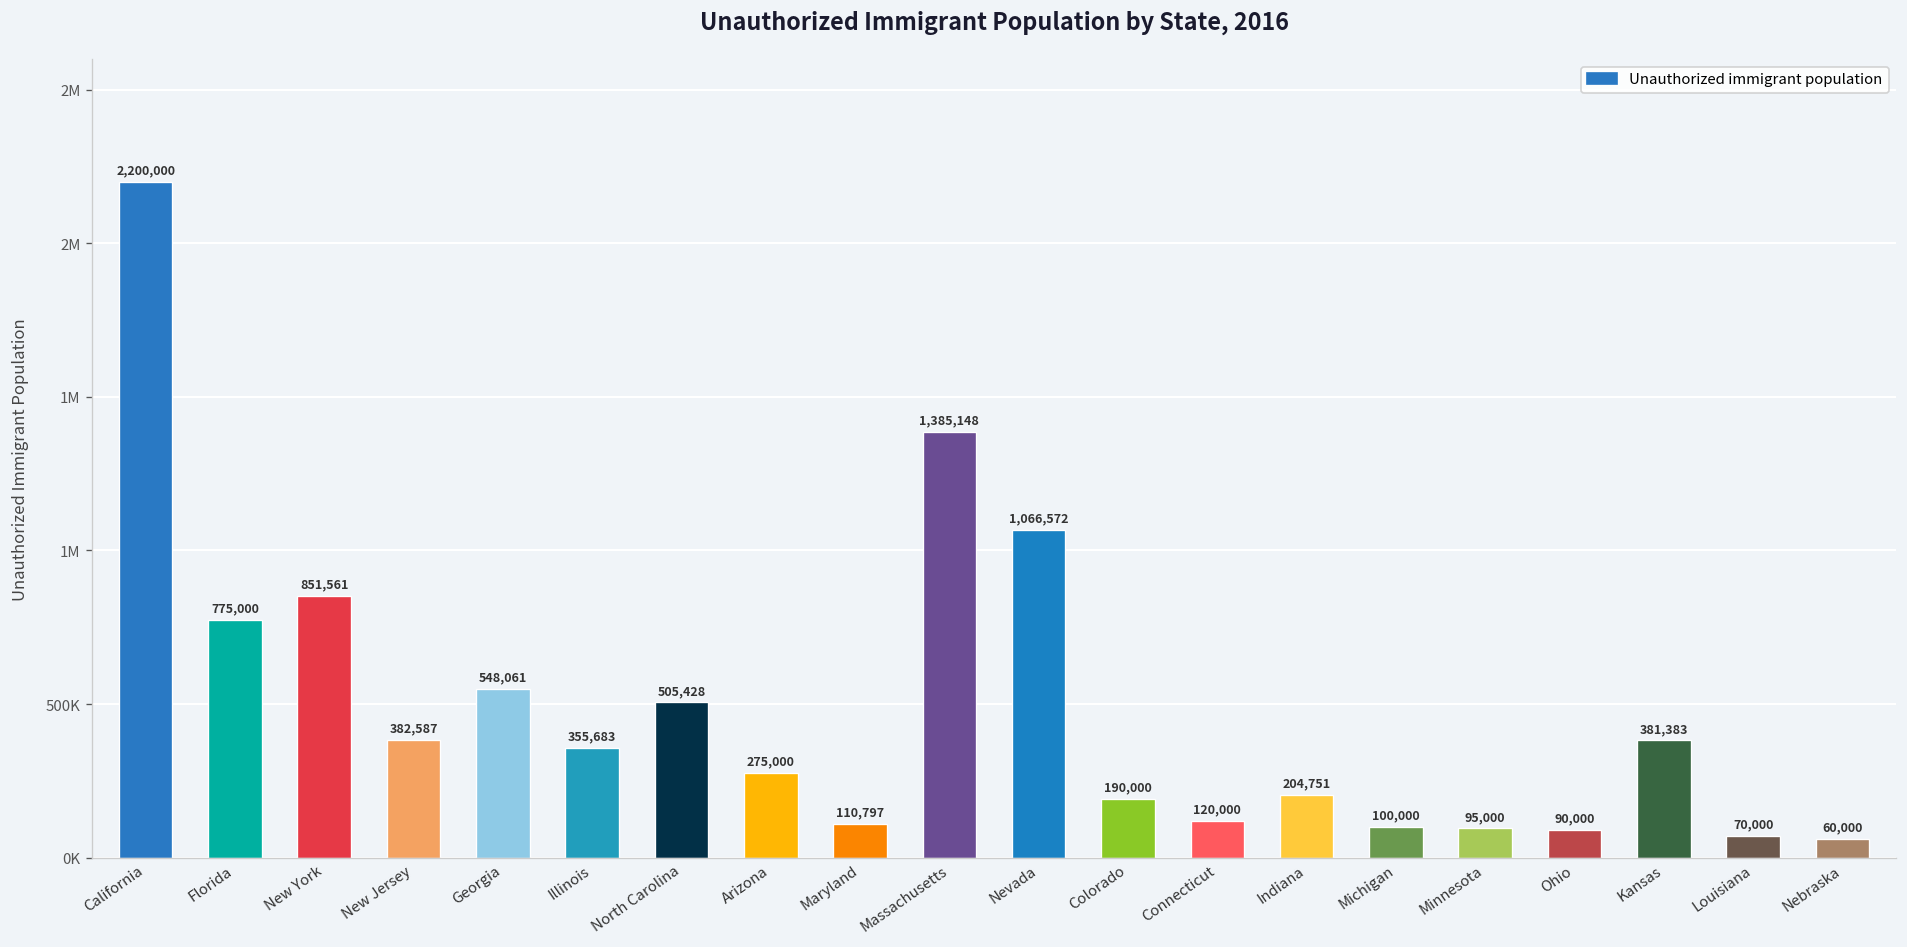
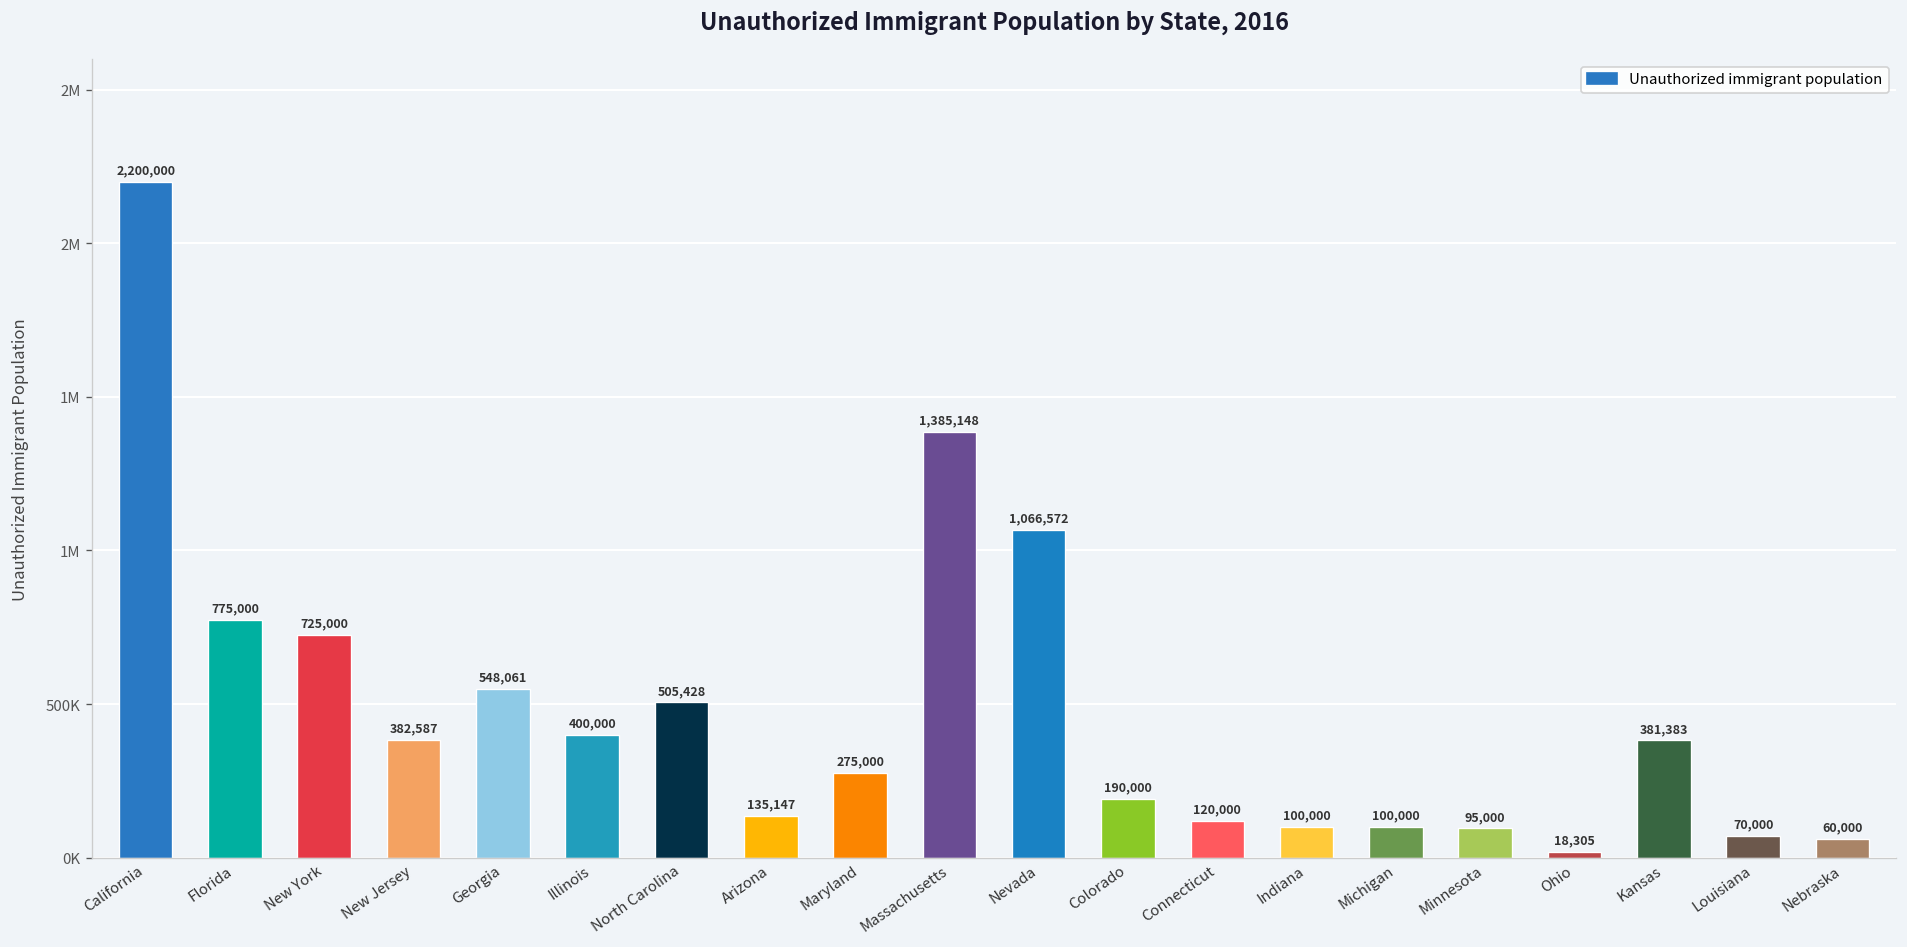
  {
    "California": "2,200,000",
    "Florida": "775,000",
-   "New York": "851,561",
+   "New York": "725,000",
    "New Jersey": "382,587",
    "Georgia": "548,061",
-   "Illinois": "355,683",
+   "Illinois": "400,000",
    "North Carolina": "505,428",
-   "Arizona": "275,000",
-   "Maryland": "110,797",
+   "Arizona": "135,147",
+   "Maryland": "275,000",
    "Massachusetts": "1,385,148",
    "Nevada": "1,066,572",
    "Colorado": "190,000",
    "Connecticut": "120,000",
-   "Indiana": "204,751",
+   "Indiana": "100,000",
    "Michigan": "100,000",
    "Minnesota": "95,000",
-   "Ohio": "90,000",
+   "Ohio": "18,305",
    "Kansas": "381,383",
    "Louisiana": "70,000",
    "Nebraska": "60,000"
  }
